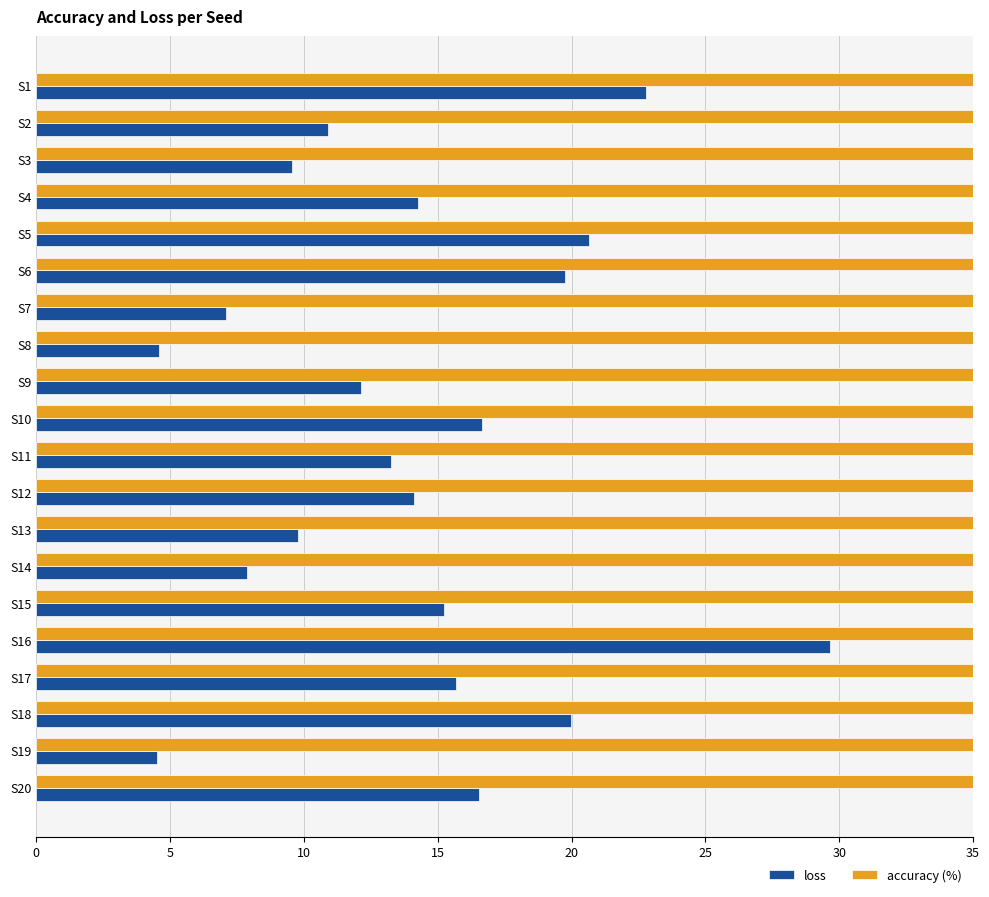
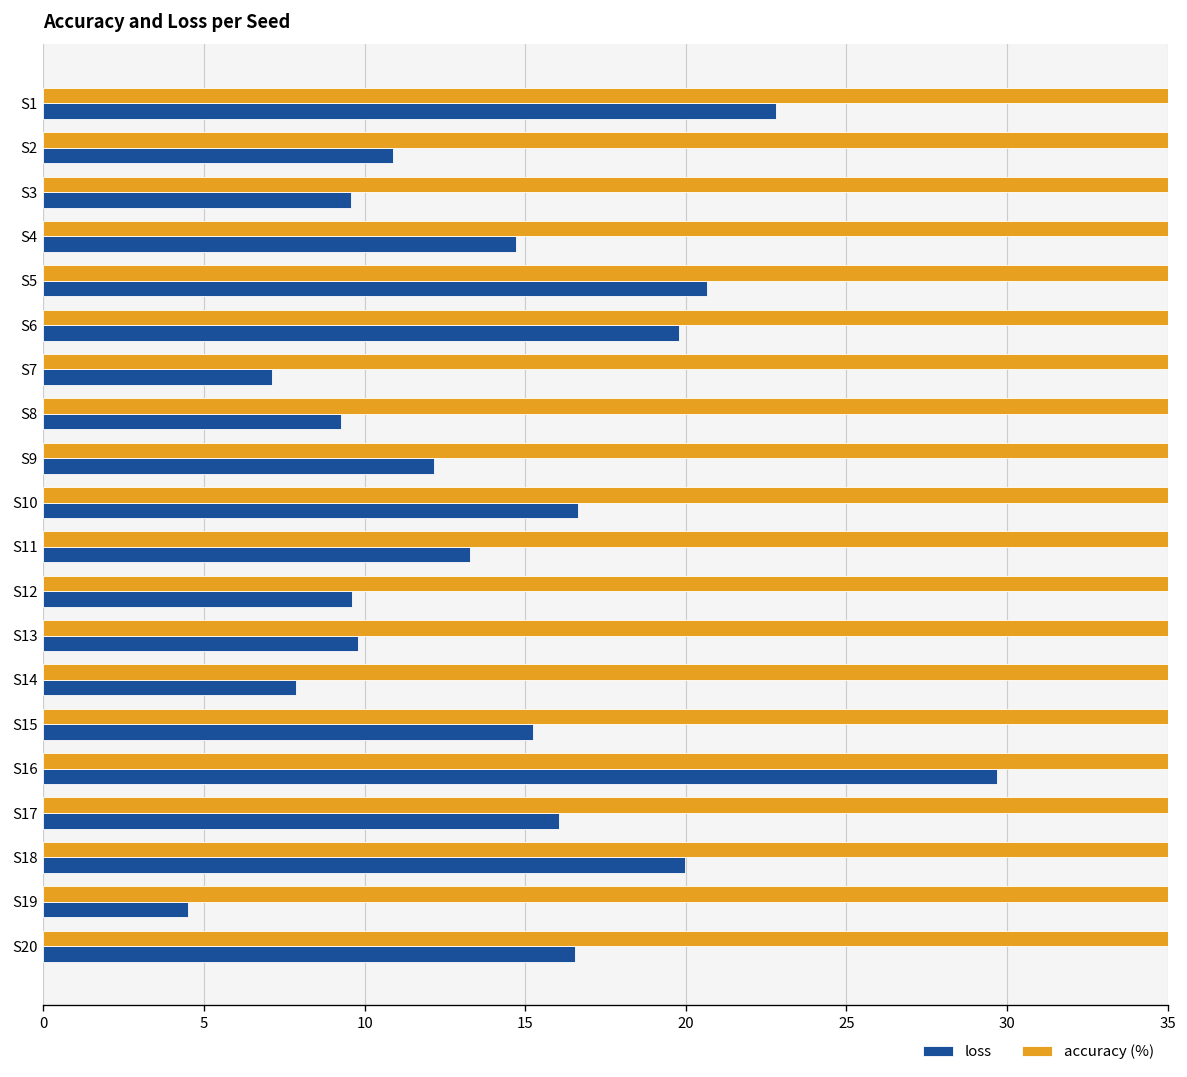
  {
    "loss": {
      "S1": 22.8,
      "S2": 10.9,
      "S3": 9.6,
-     "S4": 14.2,
+     "S4": 14.7,
      "S5": 20.7,
      "S6": 19.8,
      "S7": 7.1,
-     "S8": 4.6,
+     "S8": 9.3,
      "S9": 12.1,
      "S10": 16.6,
      "S11": 13.3,
-     "S12": 14.1,
+     "S12": 9.6,
      "S13": 9.8,
      "S14": 7.9,
      "S15": 15.3,
      "S16": 29.7,
-     "S17": 15.7,
+     "S17": 16.1,
      "S18": 20.0,
      "S19": 4.5,
      "S20": 16.5
    }
  }
